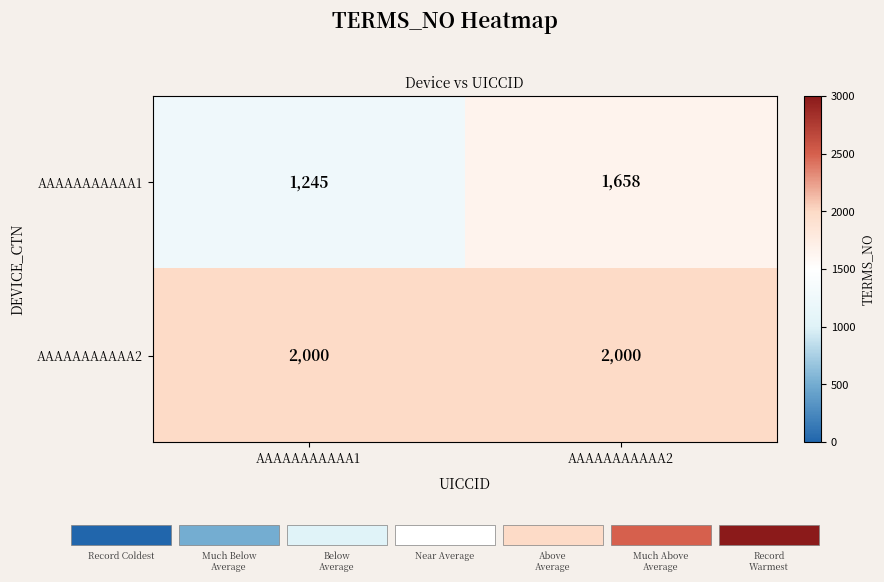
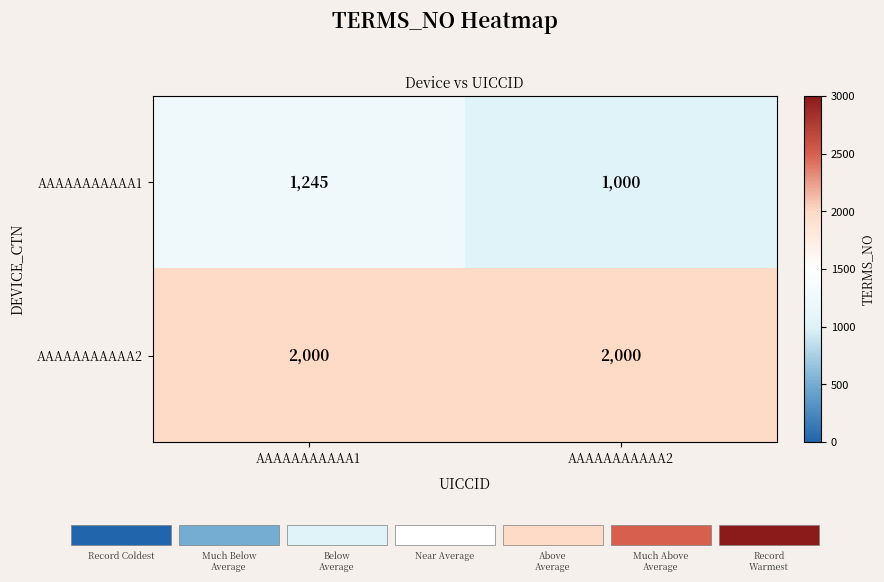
  {
    "AAAAAAAAAAA1": {
      "AAAAAAAAAAA1": "1,245",
-     "AAAAAAAAAAA2": "1,658"
+     "AAAAAAAAAAA2": "1,000"
    },
    "AAAAAAAAAAA2": {
      "AAAAAAAAAAA1": "2,000",
      "AAAAAAAAAAA2": "2,000"
    }
  }
